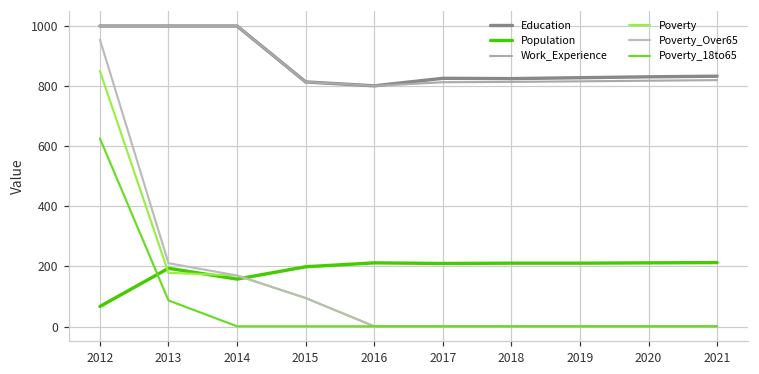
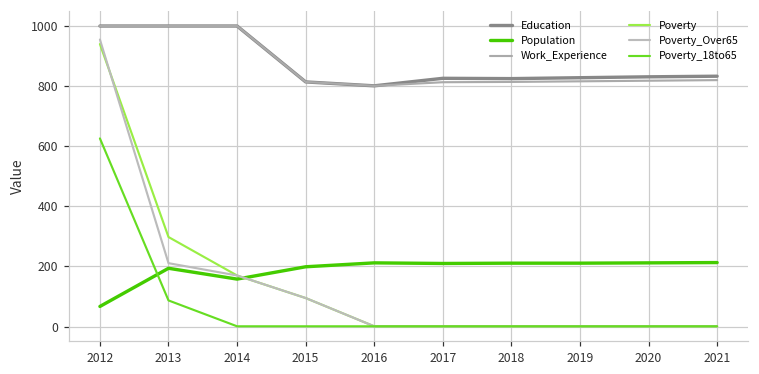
  {
    "Poverty": {
-     "2012": 850,
-     "2013": 180
+     "2012": 940,
+     "2013": 300
    }
  }
